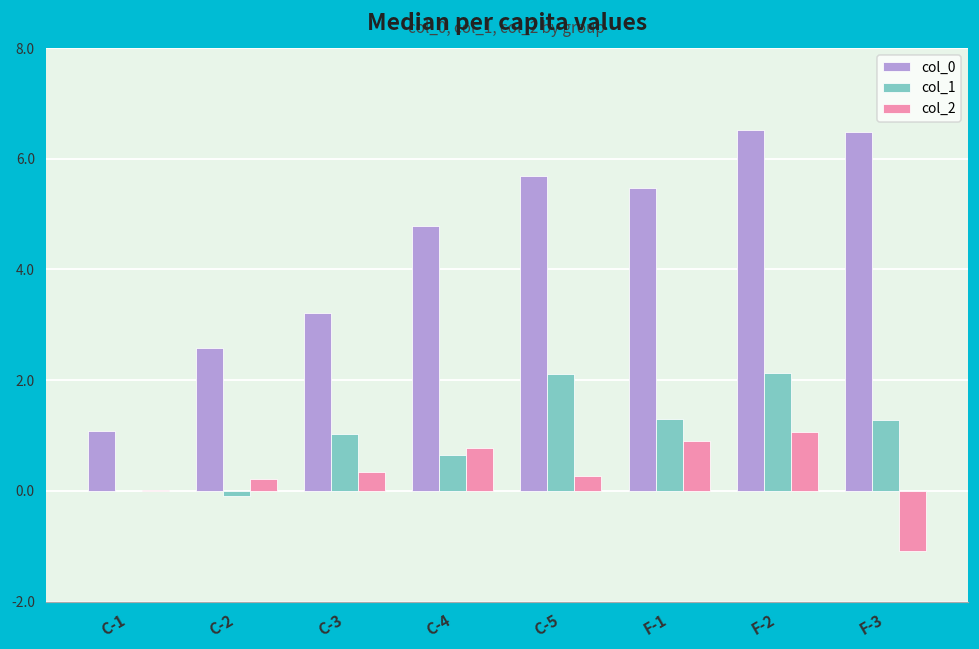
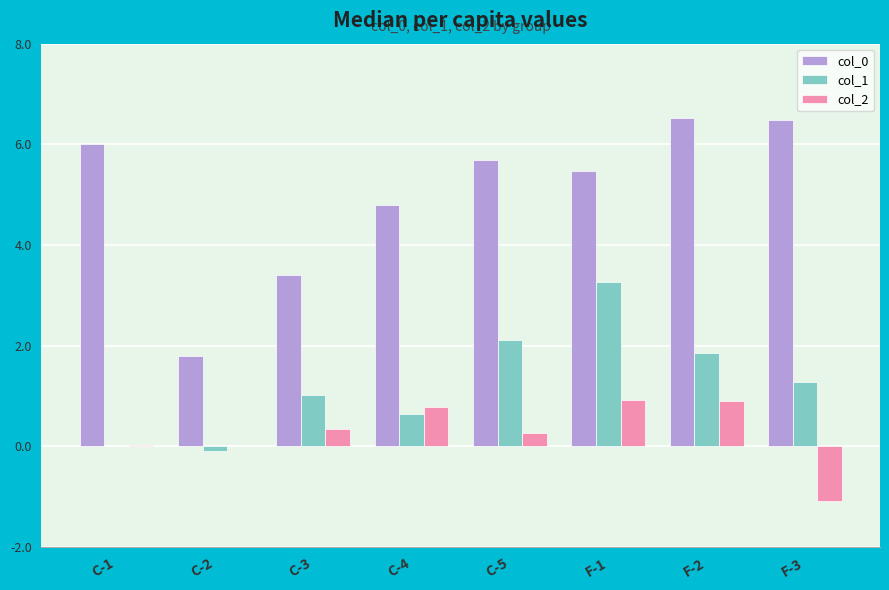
  {
    "col_0": {
-     "C-1": 1.1,
-     "C-2": 2.6,
-     "C-3": 3.2,
+     "C-1": 6.0,
+     "C-2": 1.8,
+     "C-3": 3.4,
      "C-4": 4.8,
      "C-5": 5.7,
      "F-1": 5.5,
      "F-2": 6.5,
      "F-3": 6.5
    },
    "col_1": {
      "C-2": -0.1,
      "C-3": 1.0,
      "C-4": 0.6,
      "C-5": 2.1,
-     "F-1": 1.3,
-     "F-2": 2.1,
+     "F-1": 3.3,
+     "F-2": 1.9,
      "F-3": 1.3
    },
    "col_2": {
-     "C-2": 0.2,
+     "C-2": 0.0,
      "C-3": 0.3,
      "C-4": 0.8,
      "C-5": 0.3,
      "F-1": 0.9,
-     "F-2": 1.1,
+     "F-2": 0.9,
      "F-3": -1.1
    }
  }
